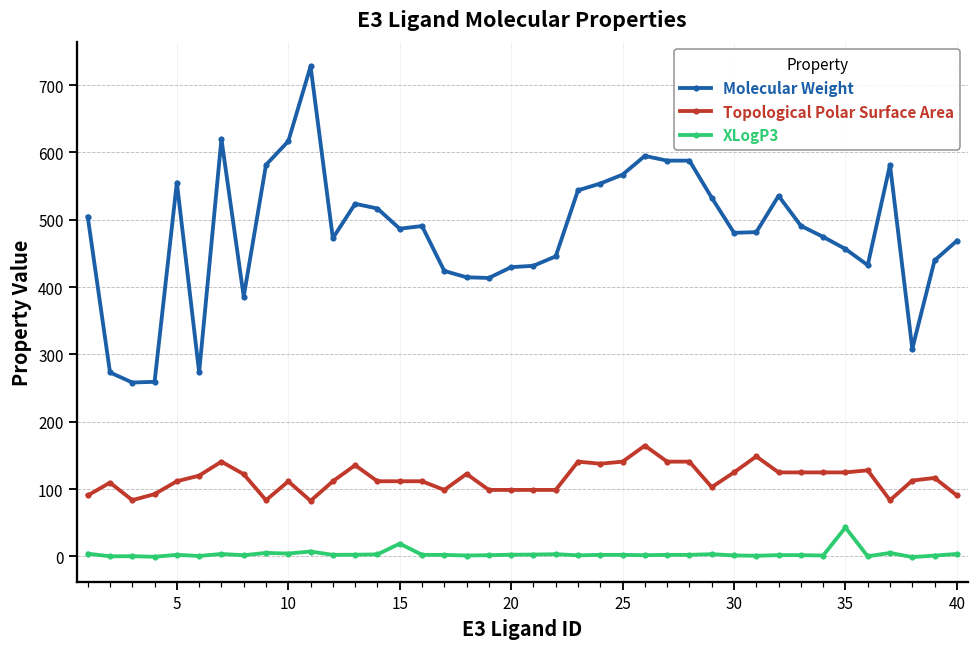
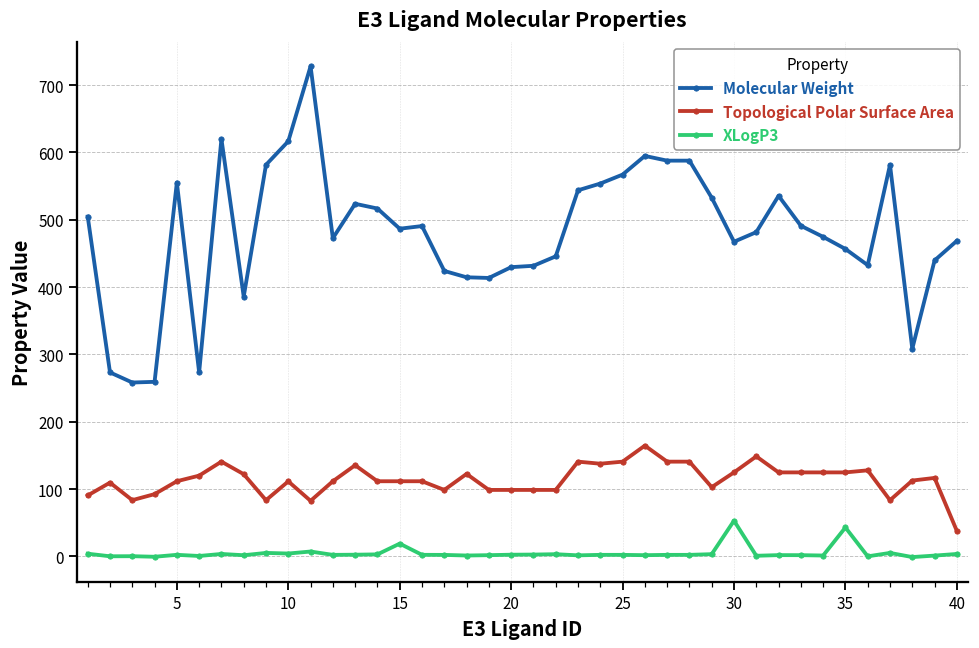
  {
    "Molecular Weight": {
      "5": 560,
      "10": 620,
      "15": 490,
      "20": 430,
      "25": 570,
-     "30": 480,
+     "30": 470,
      "35": 460,
      "40": 470
    },
    "Topological Polar Surface Area": {
      "5": 110,
      "10": 110,
      "15": 110,
      "20": 100,
      "25": 140,
      "30": 120,
      "35": 120,
-     "40": 90
+     "40": 40
    },
    "XLogP3": {
      "5": 0,
      "10": 0,
      "15": 20,
      "20": 0,
      "25": 0,
-     "30": 0,
+     "30": 50,
      "35": 40,
      "40": 0
    }
  }
